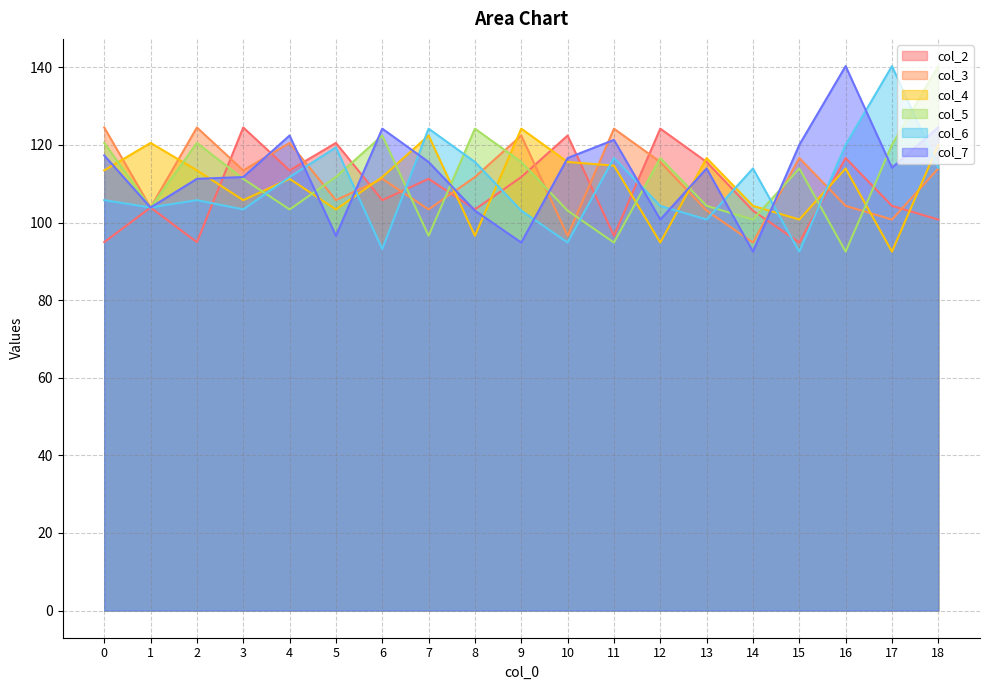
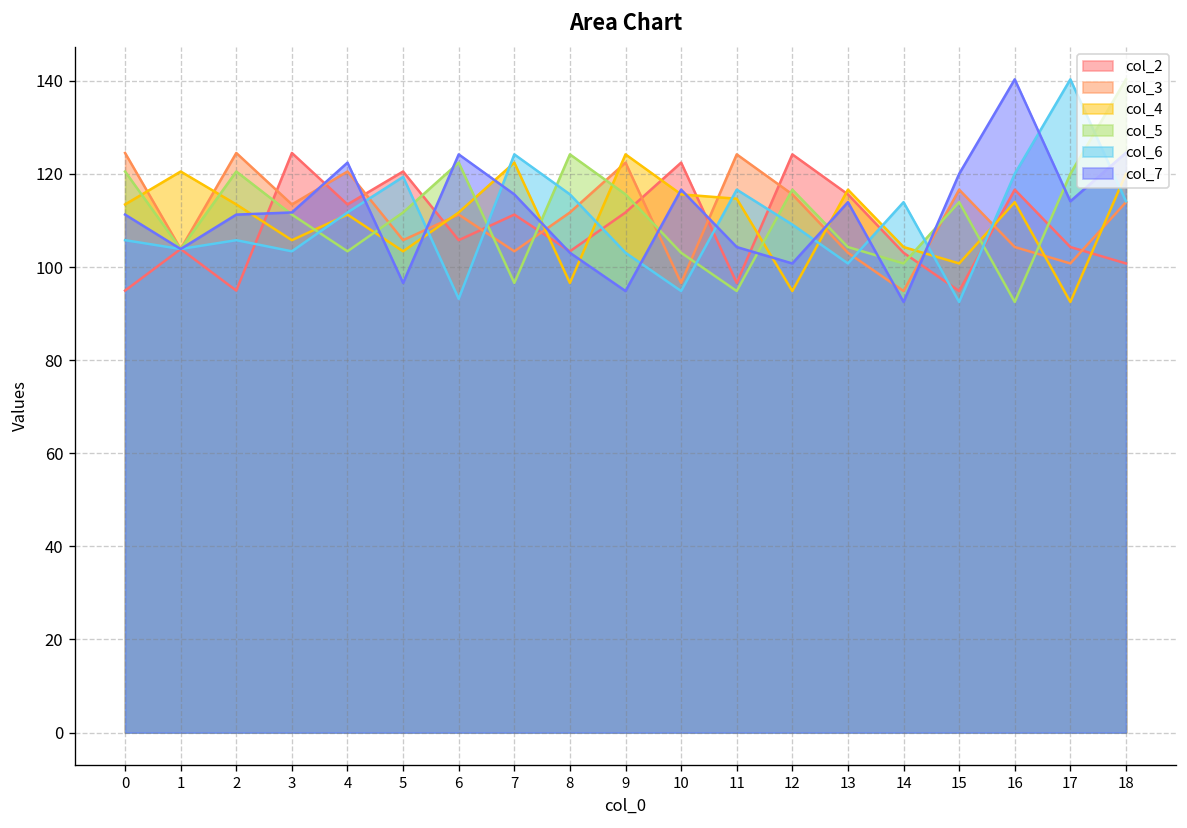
  {
    "col_4": {
      "0": 113,
      "1": 121,
      "2": 113,
      "3": 106,
      "5": 103,
      "7": 122,
      "8": 97,
      "9": 124,
      "10": 116,
      "11": 115,
      "12": 95,
      "13": 117,
      "14": 104,
      "15": 101,
      "16": 114,
      "17": 92
    },
    "col_5": {
      "0": 121,
      "2": 121,
      "4": 103,
      "5": 112,
      "6": 122,
      "7": 97,
      "8": 124,
      "9": 116,
      "10": 103,
      "11": 95,
      "12": 117,
      "13": 104,
      "14": 101,
      "15": 114,
      "16": 92,
      "17": 120
    },
    "col_6": {
      "0": 106,
      "2": 106,
      "3": 103,
      "5": 119,
      "6": 93,
      "7": 124,
      "8": 116,
      "9": 103,
      "10": 95,
      "11": 117,
-     "12": 104,
+     "12": 109,
      "13": 101,
      "14": 114,
      "15": 92,
      "16": 120,
      "17": 140
    },
    "col_7": {
-     "0": 117,
+     "0": 111,
      "2": 111,
      "4": 122,
      "5": 97,
      "6": 124,
      "7": 116,
      "9": 95,
      "10": 117,
-     "11": 121,
+     "11": 104,
      "12": 101,
      "13": 114,
      "14": 92,
      "15": 120,
      "16": 140,
      "17": 114
    }
  }
